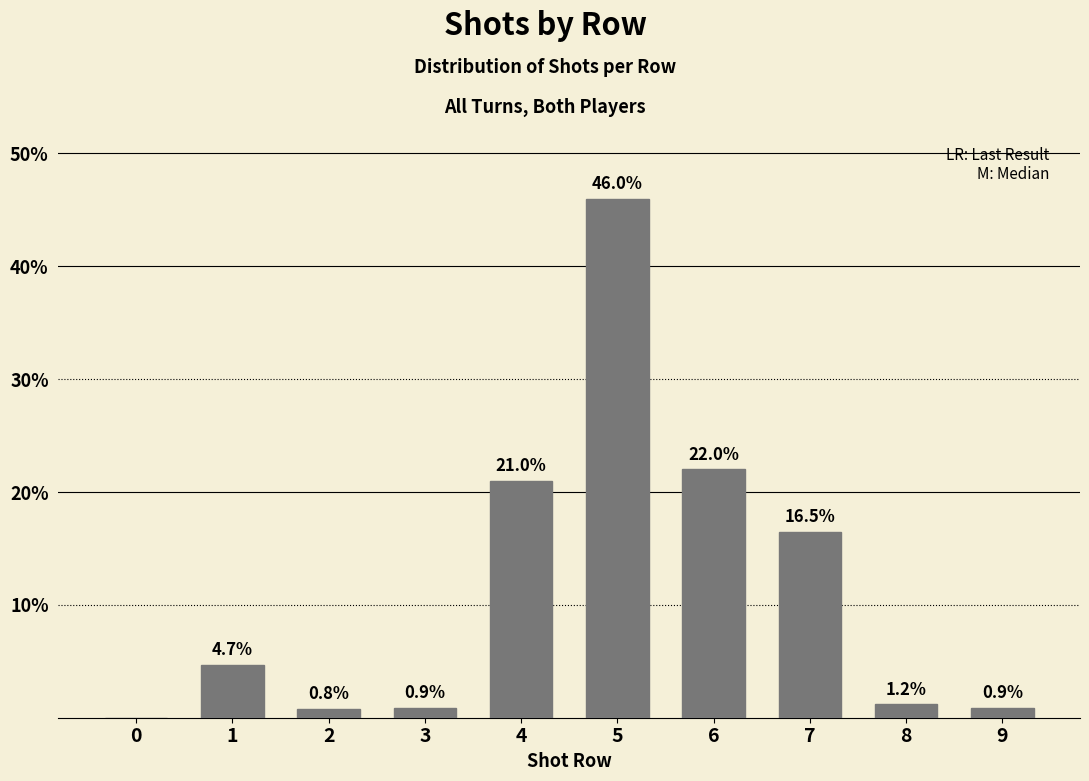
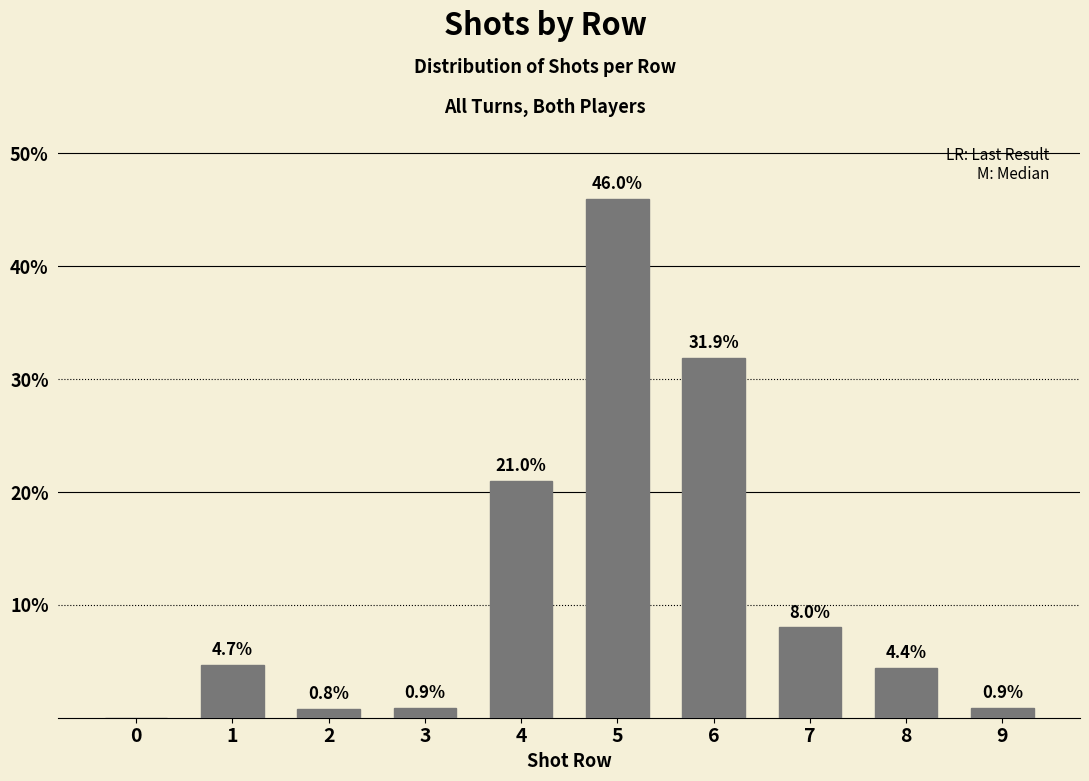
  {
    "1": "4.7%",
    "2": "0.8%",
    "3": "0.9%",
    "4": "21.0%",
    "5": "46.0%",
-   "6": "22.0%",
-   "7": "16.5%",
-   "8": "1.2%",
+   "6": "31.9%",
+   "7": "8.0%",
+   "8": "4.4%",
    "9": "0.9%"
  }
